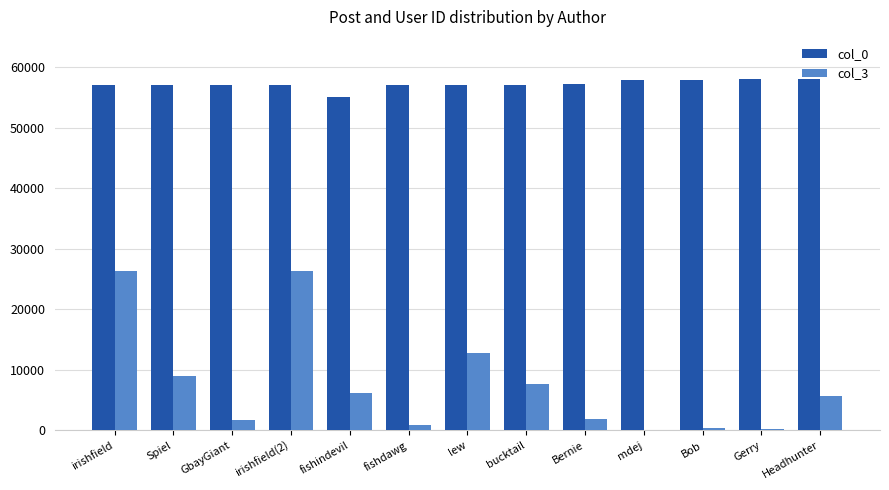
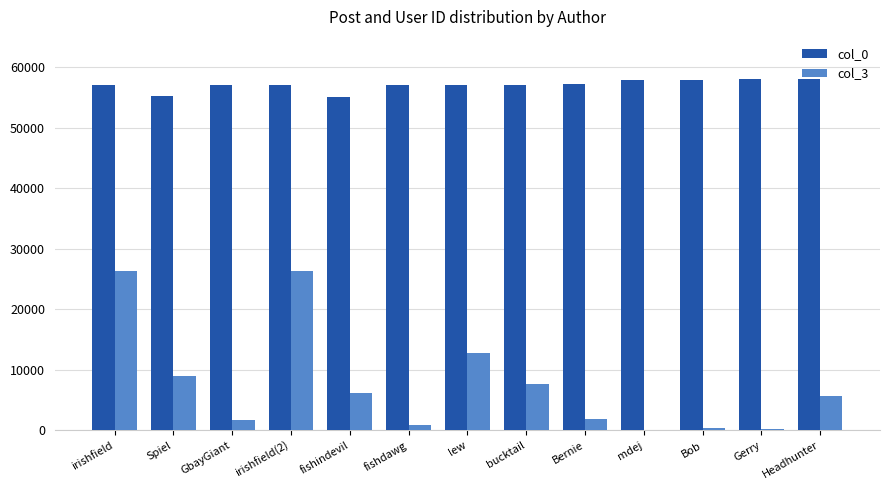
  {
    "col_0": {
      "irishfield": 57000,
-     "Spiel": 57000,
+     "Spiel": 55000,
      "GbayGiant": 57000,
      "irishfield(2)": 57000,
      "fishindevil": 55000,
      "fishdawg": 57000,
      "lew": 57000,
      "bucktail": 57000,
      "Bernie": 57000,
      "mdej": 58000,
      "Bob": 58000,
      "Gerry": 58000,
      "Headhunter": 58000
    },
    "col_3": {
      "irishfield": 26000,
      "Spiel": 9000,
      "GbayGiant": 2000,
      "irishfield(2)": 26000,
      "fishindevil": 6000,
      "fishdawg": 1000,
      "lew": 13000,
      "bucktail": 8000,
      "Bernie": 2000,
      "Headhunter": 6000
    }
  }
